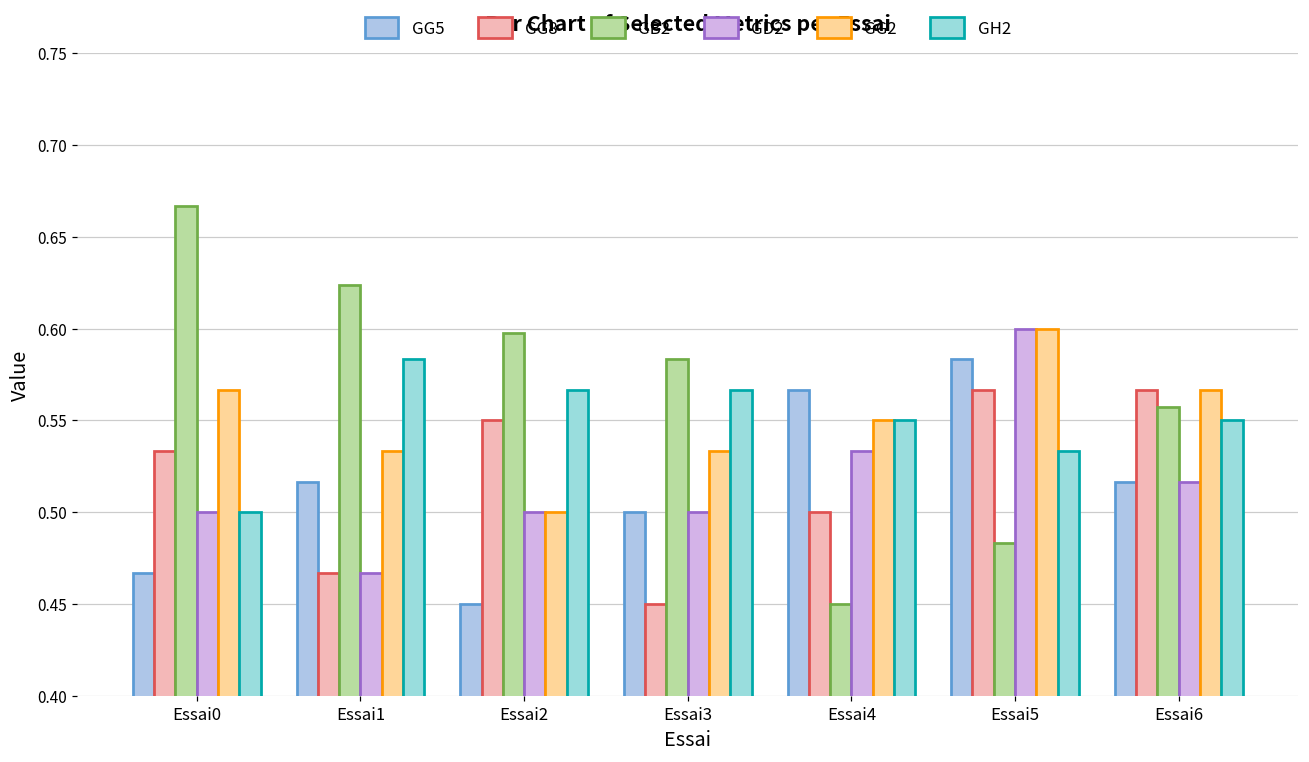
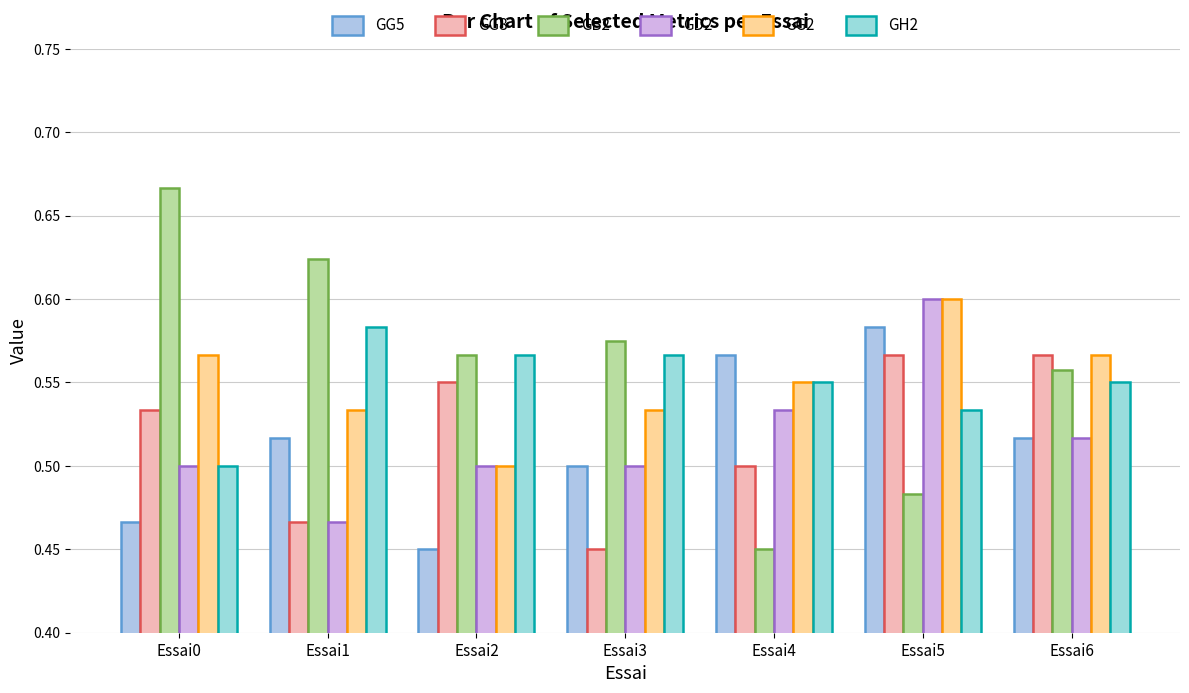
  {
    "GB2": {
      "Essai0": 0.667,
      "Essai1": 0.624,
-     "Essai2": 0.598,
-     "Essai3": 0.583,
+     "Essai2": 0.567,
+     "Essai3": 0.575,
      "Essai4": 0.450,
      "Essai5": 0.483,
      "Essai6": 0.558
    }
  }
